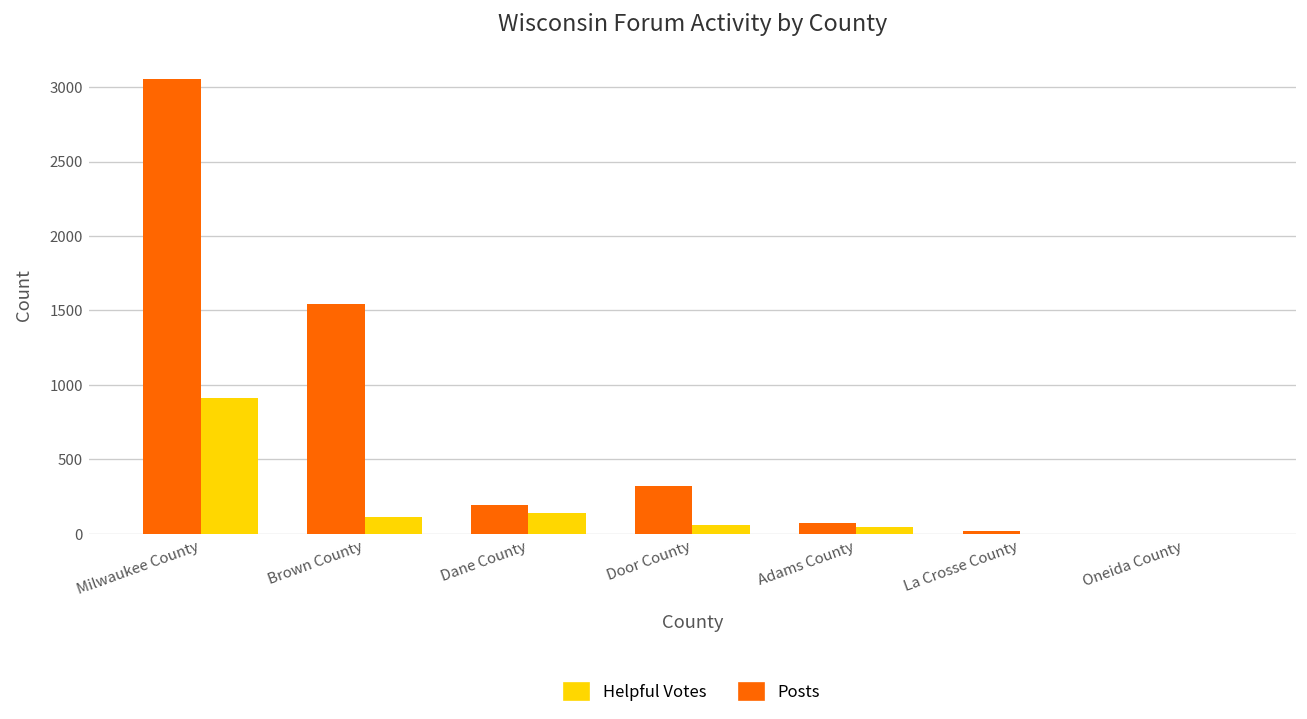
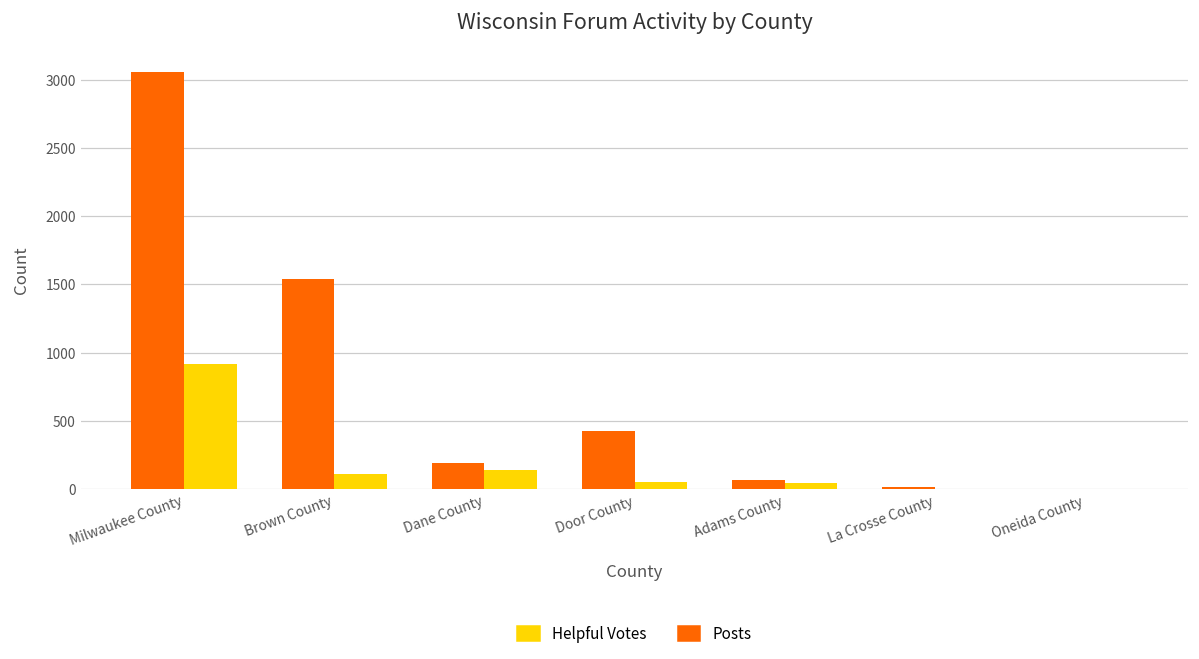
  {
    "Posts": {
      "Milwaukee County": 3060,
      "Brown County": 1540,
      "Dane County": 190,
-     "Door County": 320,
+     "Door County": 420,
      "Adams County": 70
    },
    "Helpful Votes": {
      "Milwaukee County": 920,
      "Brown County": 120,
      "Dane County": 140,
      "Door County": 60,
      "Adams County": 50,
      "La Crosse County": 0,
      "Oneida County": 0
    }
  }
